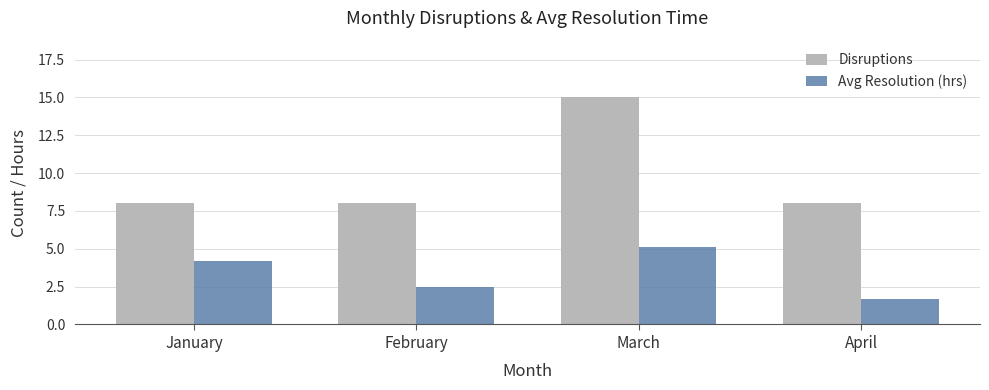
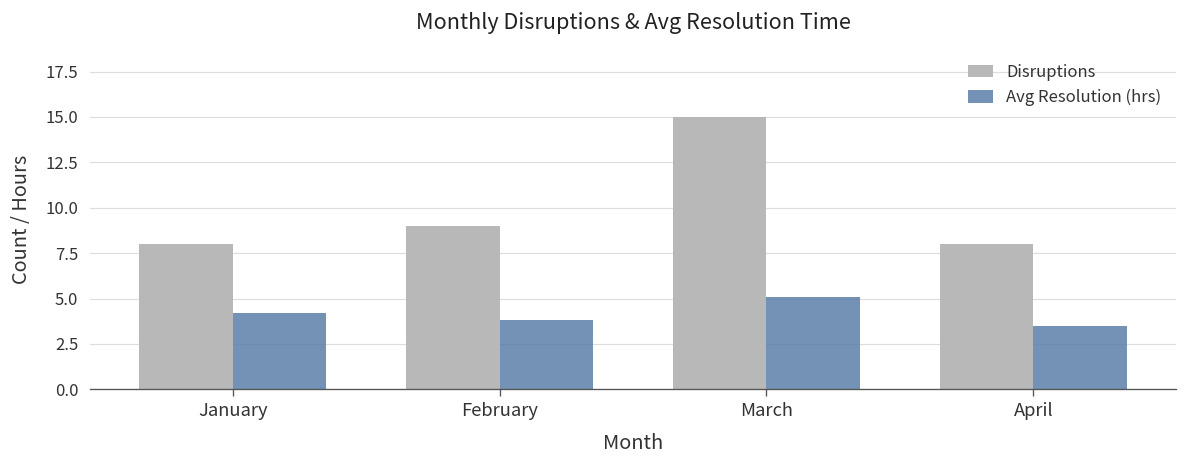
  {
    "Disruptions": {
      "January": 8,
-     "February": 8,
+     "February": 9,
      "March": 15,
      "April": 8
    },
    "Avg Resolution (hrs)": {
      "January": 4.2,
-     "February": 2.5,
+     "February": 3.8,
      "March": 5.1,
-     "April": 1.7
+     "April": 3.5
    }
  }
